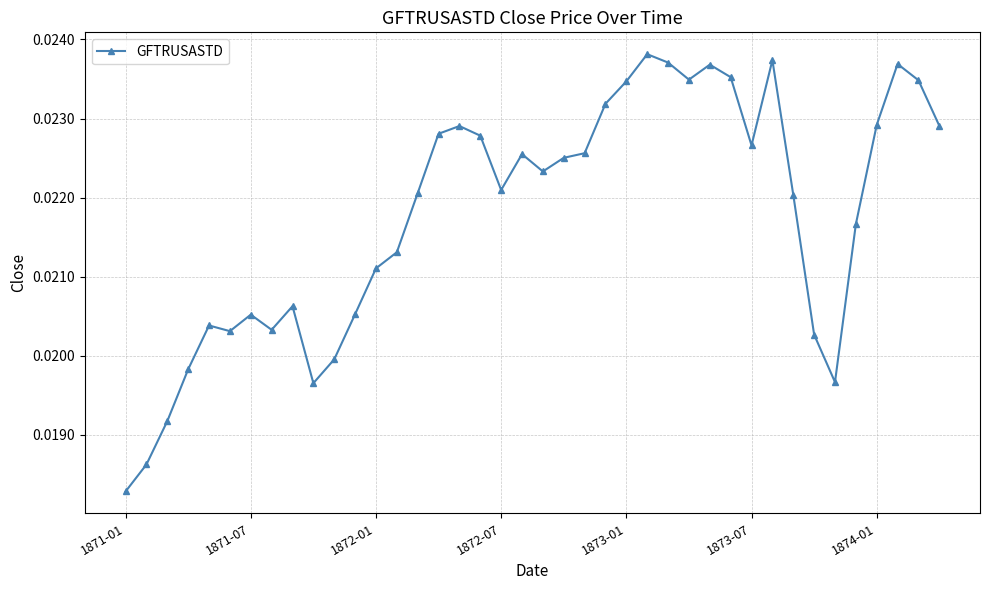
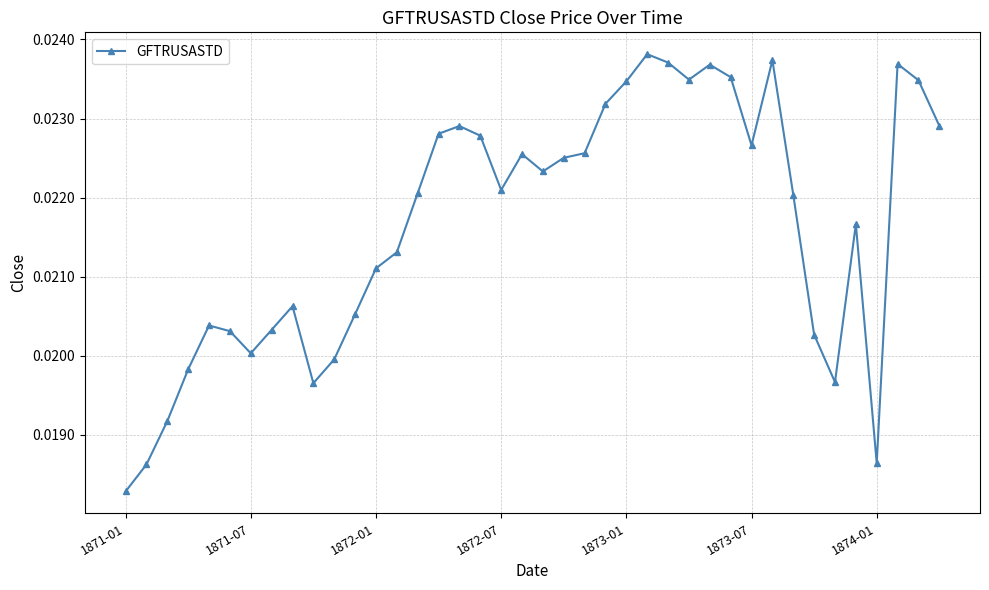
  {
    "1871-01": 0.0183,
-   "1871-07": 0.0205,
+   "1871-07": 0.0200,
    "1872-01": 0.0211,
    "1872-07": 0.0221,
    "1873-01": 0.0235,
    "1873-07": 0.0227,
-   "1874-01": 0.0229
+   "1874-01": 0.0186
  }
